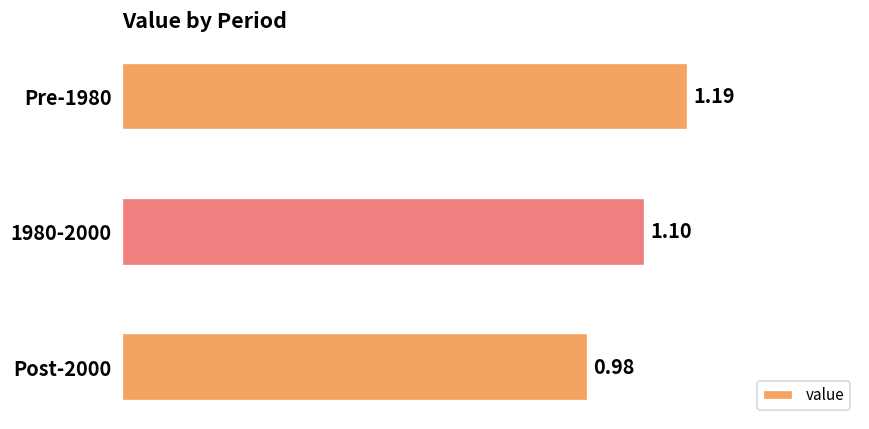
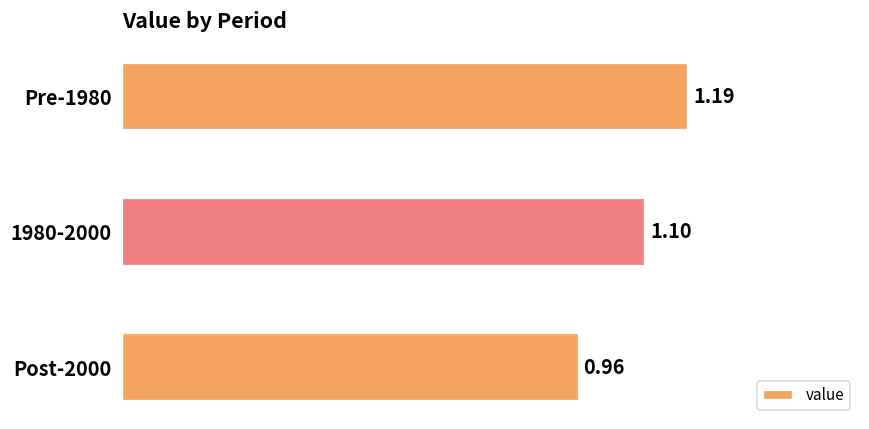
  {
    "Pre-1980": 1.19,
    "1980-2000": 1.10,
-   "Post-2000": 0.98
+   "Post-2000": 0.96
  }
